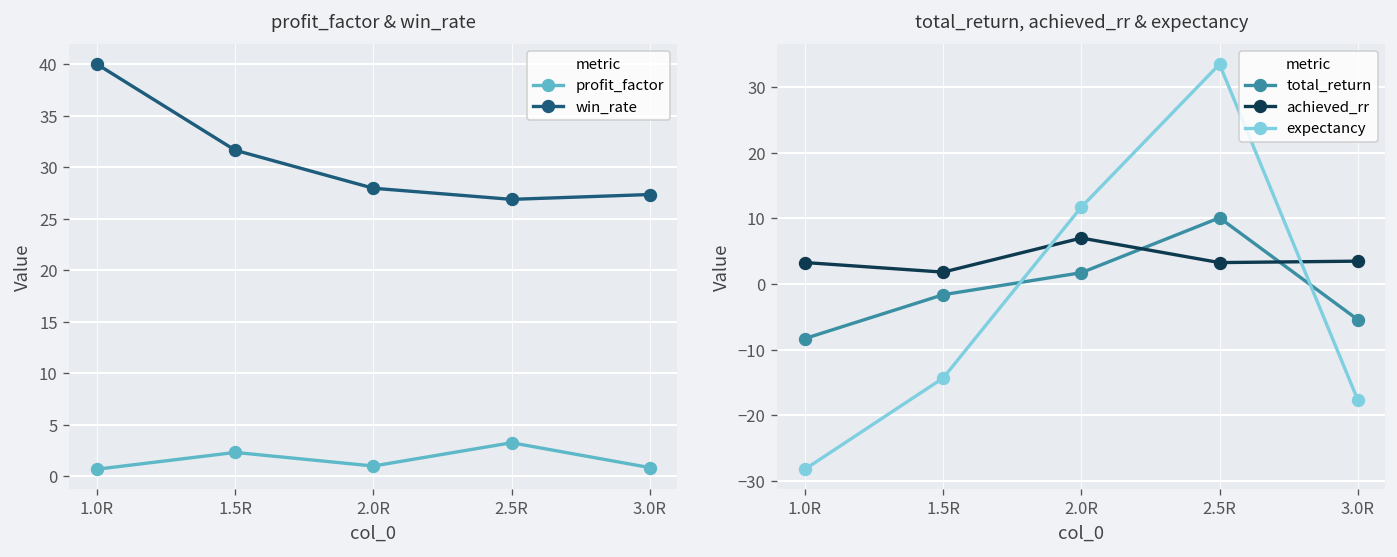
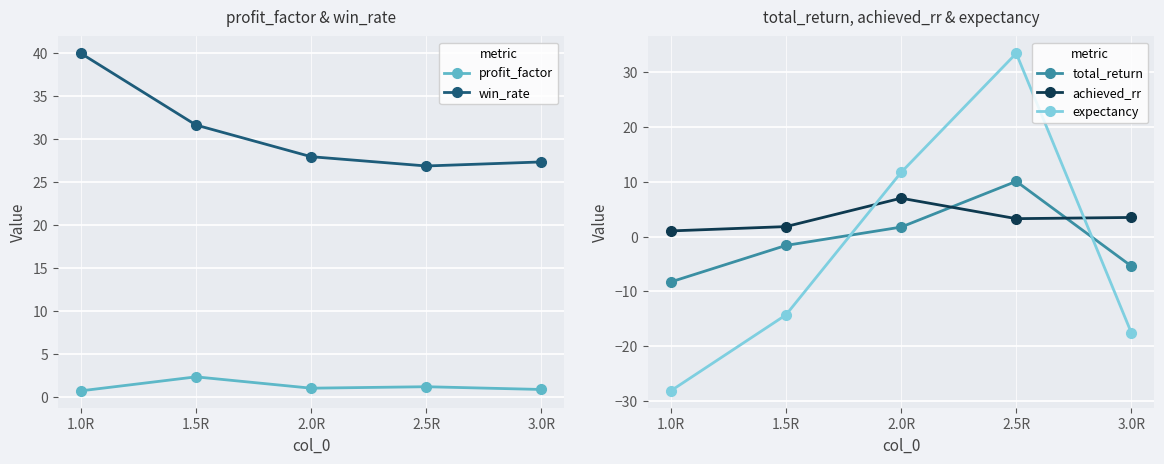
  {
    "profit_factor & win_rate": {
      "profit_factor": {
        "1.0R": 1,
        "1.5R": 2,
        "2.0R": 1,
-       "2.5R": 3,
+       "2.5R": 1,
        "3.0R": 1
      },
      "win_rate": {
        "1.0R": 40,
        "1.5R": 32,
        "2.0R": 28,
        "2.5R": 27,
        "3.0R": 27
      }
    },
    "total_return, achieved_rr & expectancy": {
      "total_return": {
        "1.0R": -8,
        "1.5R": -2,
        "2.0R": 2,
        "2.5R": 10,
        "3.0R": -5
      },
      "achieved_rr": {
-       "1.0R": 3,
+       "1.0R": 1,
        "1.5R": 2,
        "2.0R": 7,
        "2.5R": 3,
        "3.0R": 4
      },
      "expectancy": {
        "1.0R": -28,
        "1.5R": -14,
        "2.0R": 12,
        "2.5R": 33,
        "3.0R": -18
      }
    }
  }
